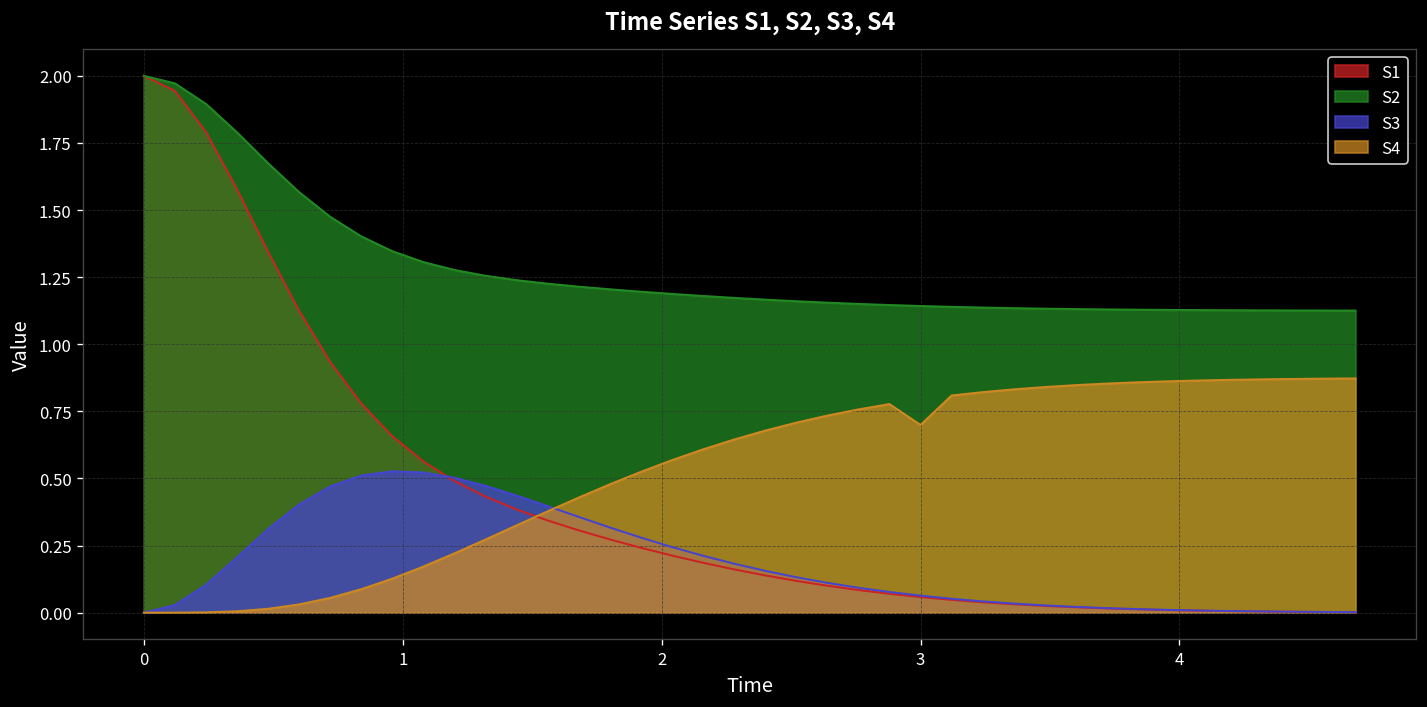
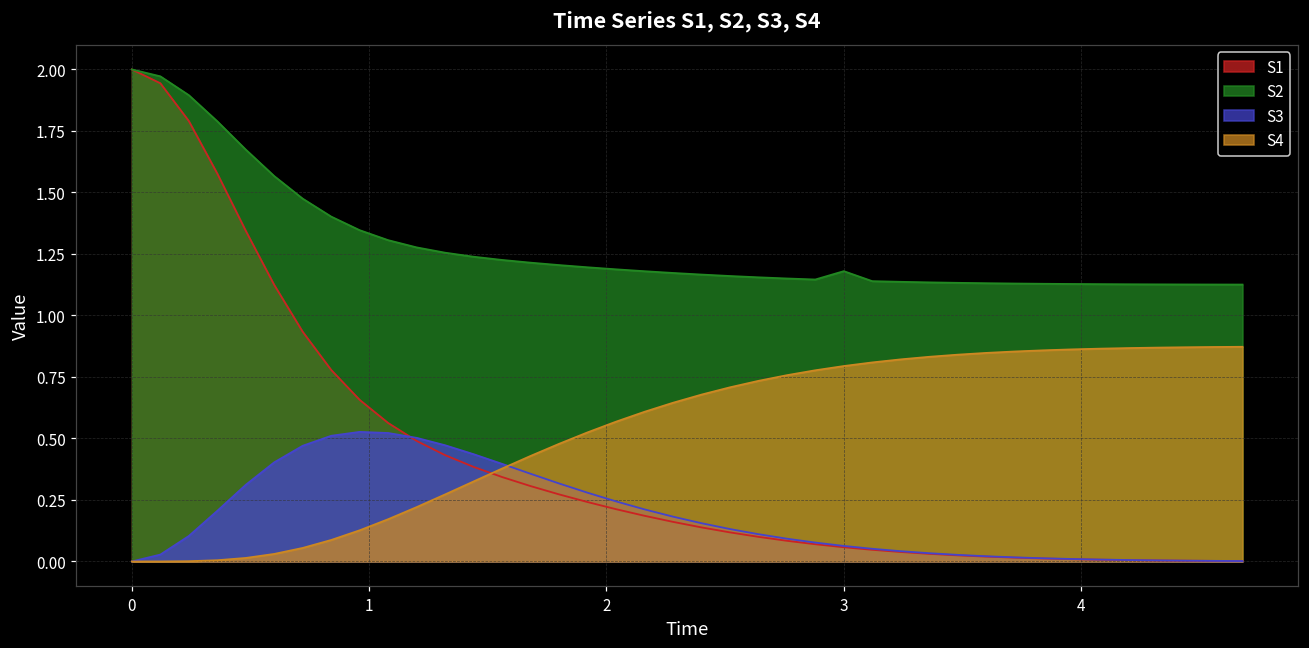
  {
    "S2": {
-     "3": 1.14
+     "3": 1.18
    },
    "S4": {
-     "3": 0.70
+     "3": 0.79
    }
  }
